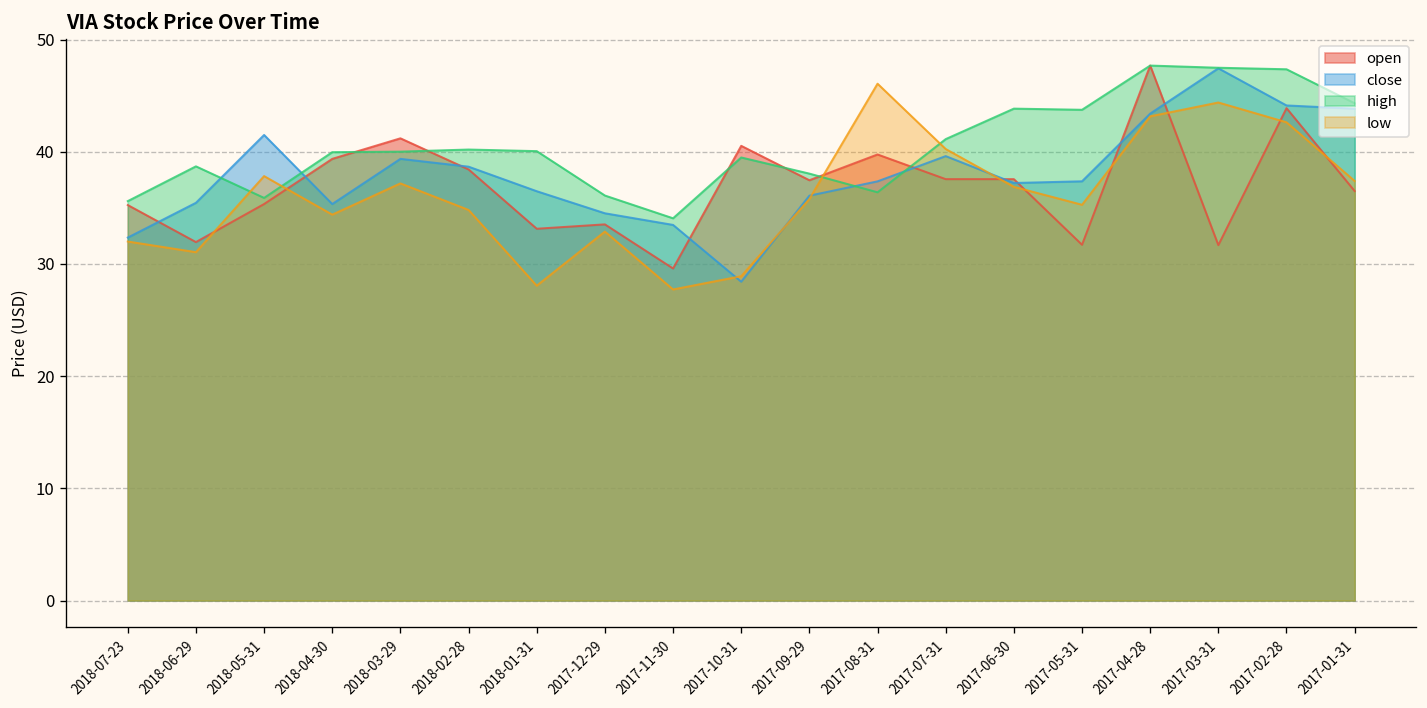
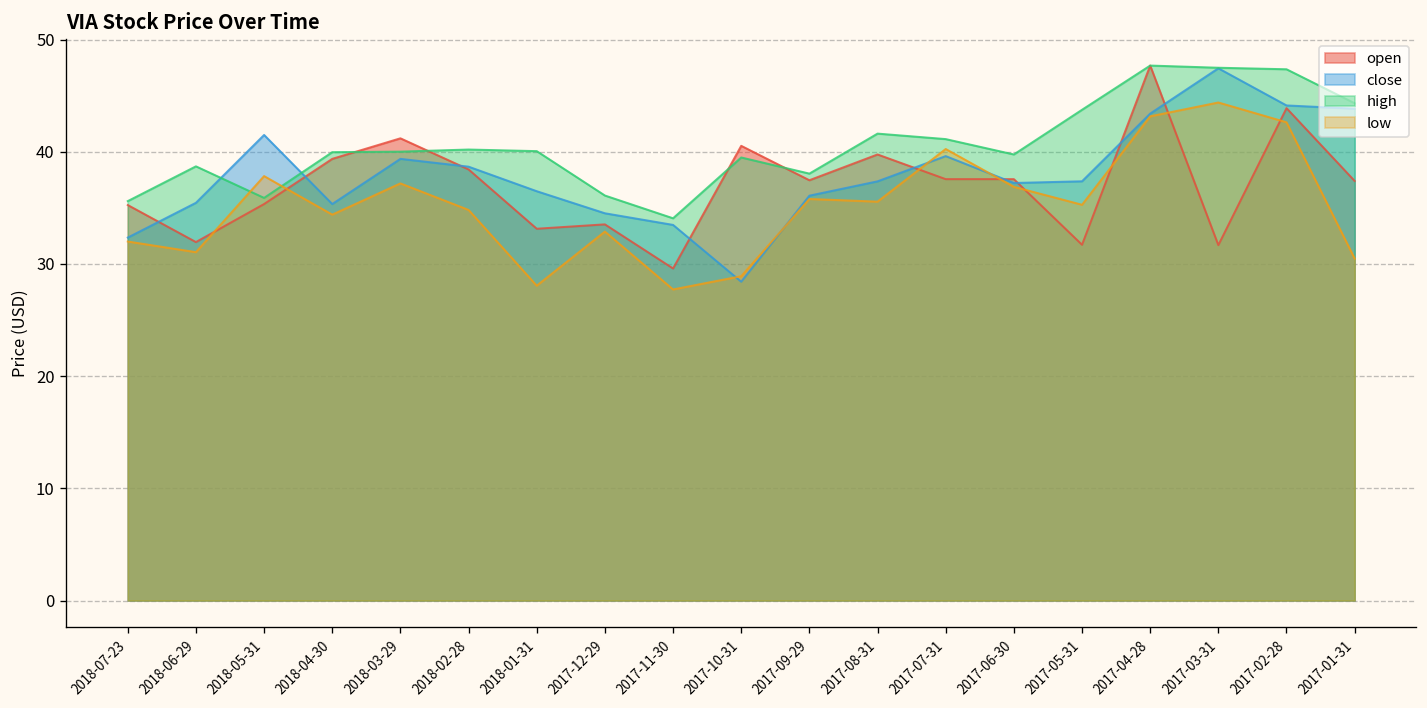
  {
    "open": {
      "2018-07-23": 35,
      "2018-06-29": 32,
      "2018-05-31": 35,
      "2018-04-30": 39,
      "2018-03-29": 41,
      "2018-01-31": 33,
      "2017-12-29": 34,
      "2017-11-30": 30,
      "2017-10-31": 41,
      "2017-09-29": 37,
      "2017-08-31": 40,
      "2017-07-31": 38,
      "2017-06-30": 38,
      "2017-05-31": 32,
      "2017-03-31": 32,
-     "2017-01-31": 36
+     "2017-01-31": 37
    },
    "close": {
      "2018-07-23": 32,
      "2018-06-29": 35,
      "2018-05-31": 41,
      "2018-04-30": 35,
      "2018-03-29": 39,
      "2018-01-31": 36,
      "2017-12-29": 35,
      "2017-11-30": 33,
      "2017-10-31": 28,
      "2017-09-29": 36,
      "2017-08-31": 37,
      "2017-07-31": 40,
      "2017-06-30": 37,
      "2017-05-31": 37
    },
    "high": {
      "2018-07-23": 36,
      "2018-06-29": 39,
      "2018-05-31": 36,
      "2018-04-30": 40,
      "2018-03-29": 40,
      "2018-02-28": 40,
      "2018-01-31": 40,
      "2017-12-29": 36,
      "2017-11-30": 34,
      "2017-10-31": 39,
      "2017-09-29": 38,
-     "2017-08-31": 36,
+     "2017-08-31": 42,
      "2017-07-31": 41,
-     "2017-06-30": 44,
+     "2017-06-30": 40,
      "2017-05-31": 44,
      "2017-02-28": 47
    },
    "low": {
      "2018-07-23": 32,
      "2018-06-29": 31,
      "2018-05-31": 38,
      "2018-04-30": 34,
      "2018-03-29": 37,
      "2018-02-28": 35,
      "2018-01-31": 28,
      "2017-12-29": 33,
      "2017-11-30": 28,
      "2017-10-31": 29,
      "2017-09-29": 36,
-     "2017-08-31": 46,
+     "2017-08-31": 36,
      "2017-07-31": 40,
      "2017-06-30": 37,
      "2017-05-31": 35,
      "2017-03-31": 44,
      "2017-02-28": 43,
-     "2017-01-31": 37
+     "2017-01-31": 30
    }
  }
